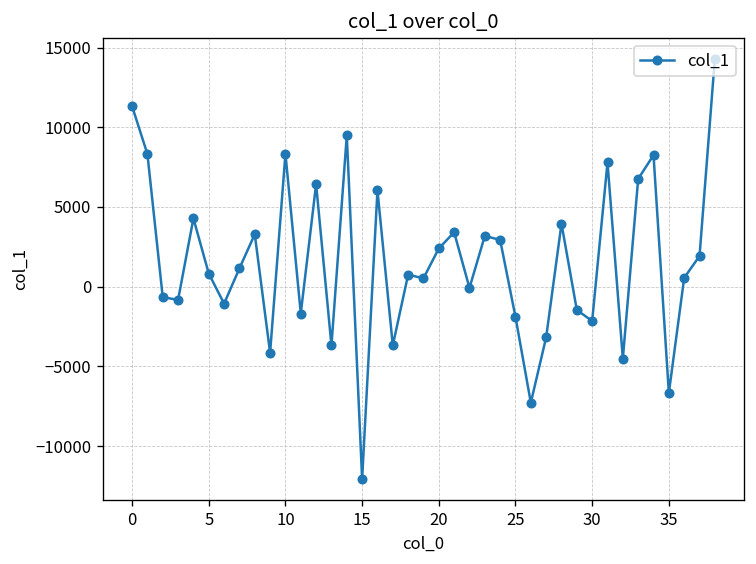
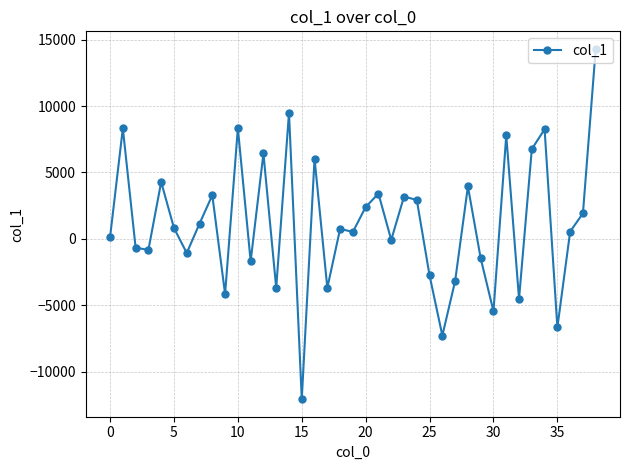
  {
-   "0": 11300,
+   "0": 100,
    "5": 800,
    "10": 8300,
    "15": -12100,
    "20": 2400,
-   "25": -1900,
-   "30": -2100,
+   "25": -2800,
+   "30": -5400,
    "35": -6700
  }
